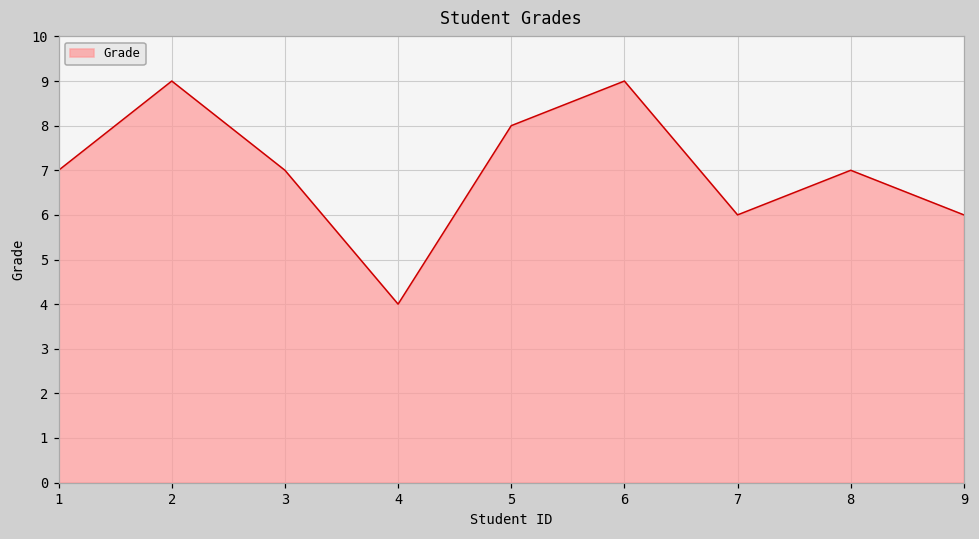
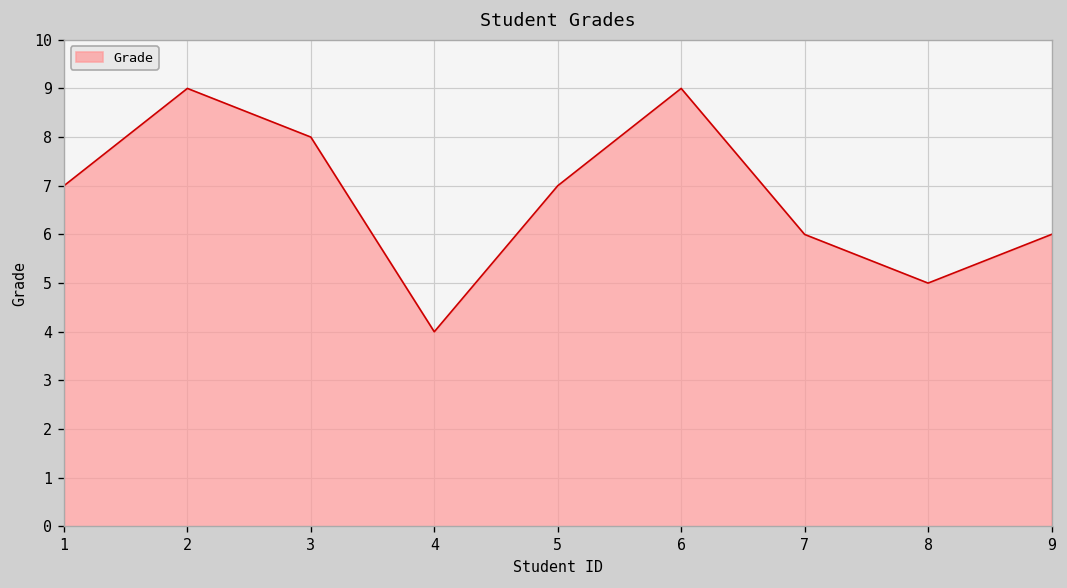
  {
    "1": 7,
    "2": 9,
-   "3": 7,
+   "3": 8,
    "4": 4,
-   "5": 8,
+   "5": 7,
    "6": 9,
    "7": 6,
-   "8": 7,
+   "8": 5,
    "9": 6
  }
